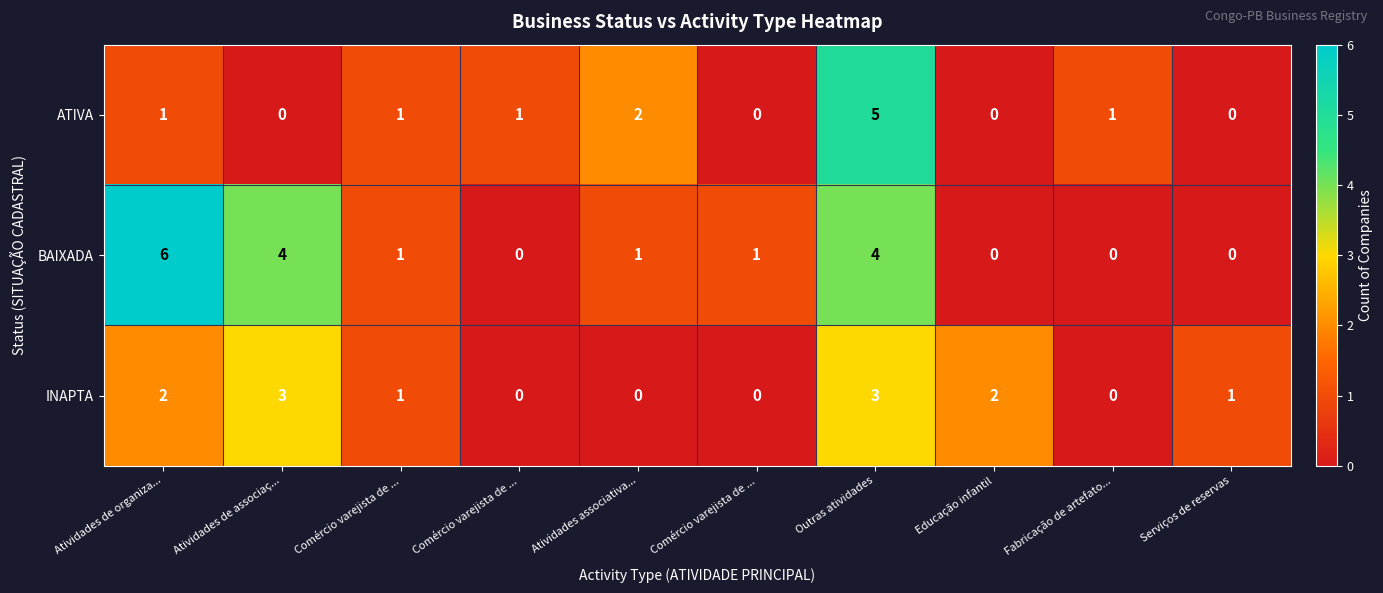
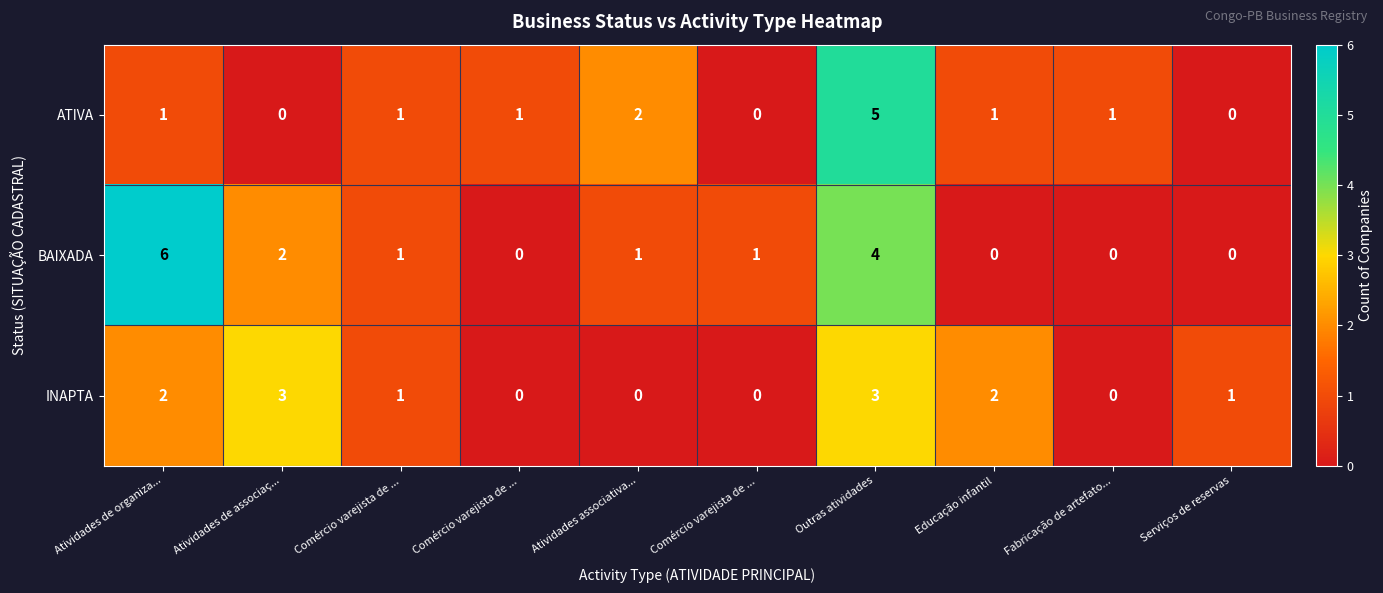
  {
    "ATIVA": {
      "Atividades de organiza...": 1,
      "Atividades de associaç...": 0,
      "Atividades associativa...": 2,
      "Outras atividades": 5,
-     "Educação infantil": 0,
+     "Educação infantil": 1,
      "Fabricação de artefato...": 1,
      "Serviços de reservas": 0
    },
    "BAIXADA": {
      "Atividades de organiza...": 6,
-     "Atividades de associaç...": 4,
+     "Atividades de associaç...": 2,
      "Atividades associativa...": 1,
      "Outras atividades": 4,
      "Educação infantil": 0,
      "Fabricação de artefato...": 0,
      "Serviços de reservas": 0
    },
    "INAPTA": {
      "Atividades de organiza...": 2,
      "Atividades de associaç...": 3,
      "Atividades associativa...": 0,
      "Outras atividades": 3,
      "Educação infantil": 2,
      "Fabricação de artefato...": 0,
      "Serviços de reservas": 1
    }
  }
